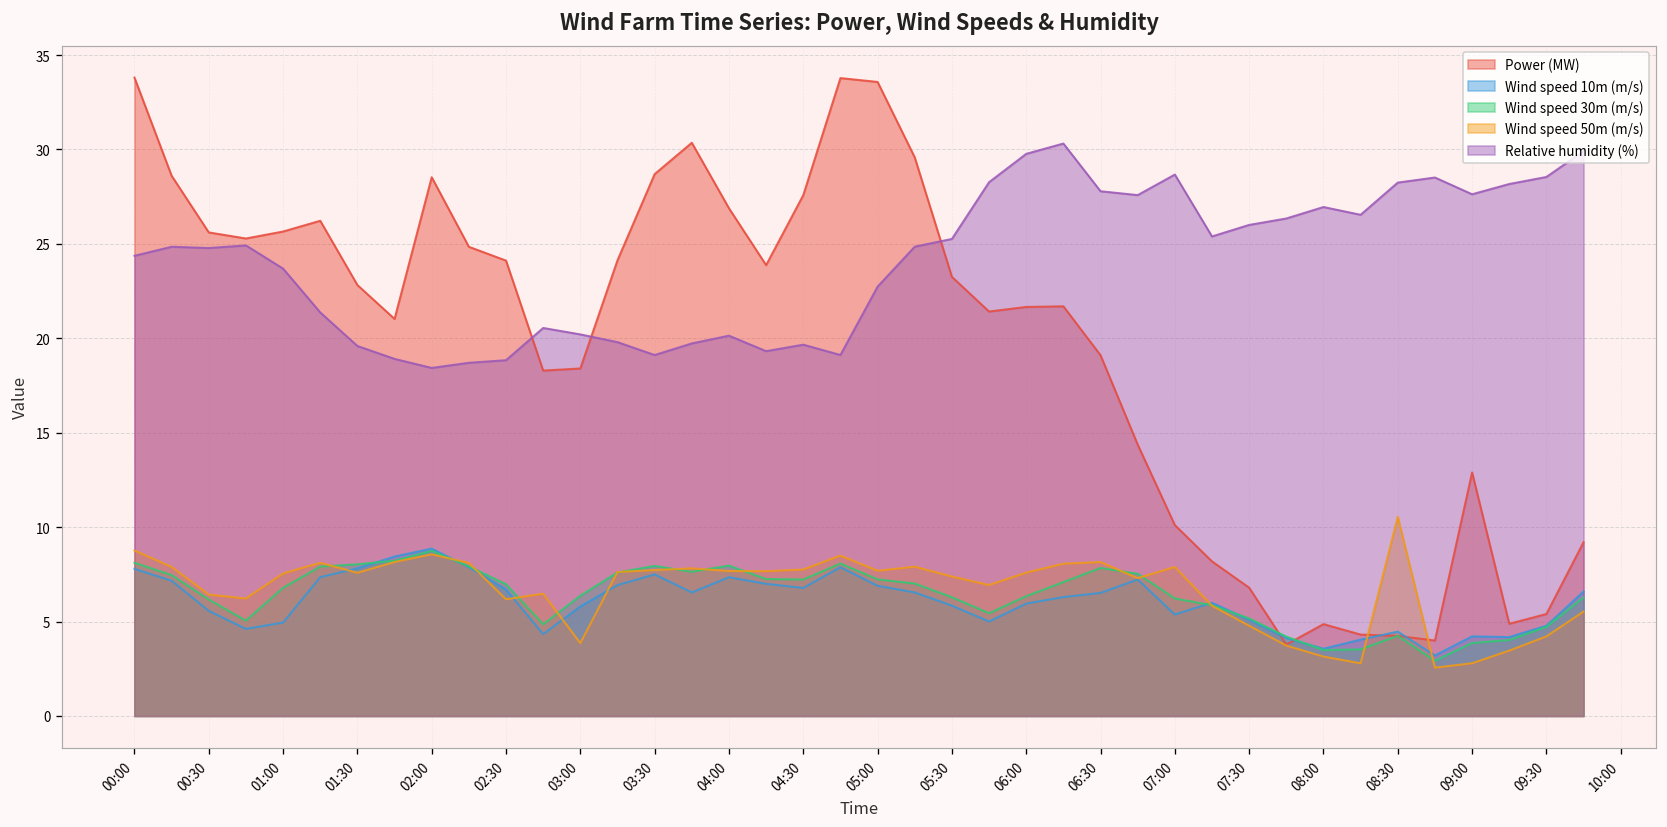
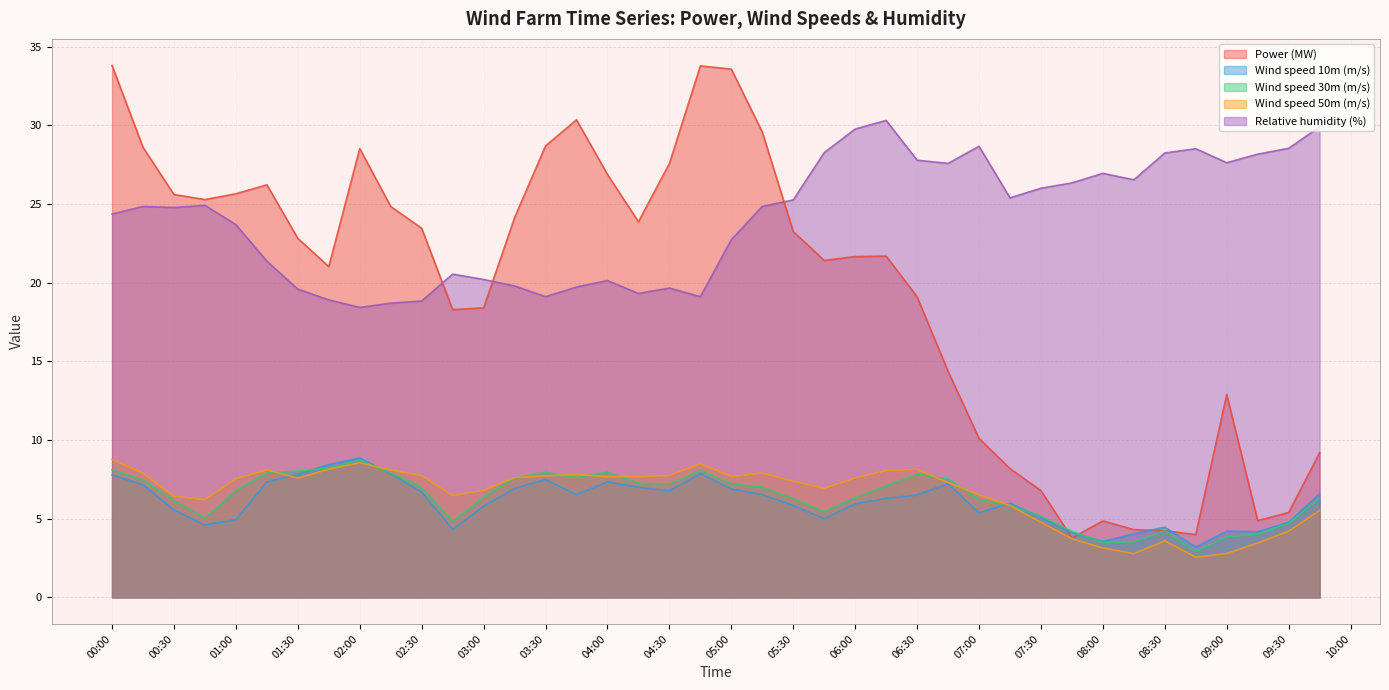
  {
    "Power (MW)": {
      "00:00": 33.8,
      "00:30": 25.6,
      "01:00": 25.7,
      "01:30": 22.8,
      "02:00": 28.5,
-     "02:30": 24.1,
+     "02:30": 23.5,
      "03:00": 18.4,
      "03:30": 28.7,
      "04:00": 26.9,
      "04:30": 27.6,
      "05:00": 33.6,
      "05:30": 23.3,
      "06:00": 21.7,
      "06:30": 19.1,
      "07:00": 10.1,
      "07:30": 6.8,
      "08:00": 4.9,
      "09:00": 12.9,
      "09:30": 5.4
    },
    "Wind speed 10m (m/s)": {
      "00:00": 7.8,
      "00:30": 5.6,
      "01:00": 4.9,
      "01:30": 7.8,
      "02:30": 6.7,
      "03:00": 5.8,
      "03:30": 7.5,
      "04:00": 7.3,
      "04:30": 6.8,
      "05:00": 6.9,
      "05:30": 5.8,
      "06:00": 5.9,
      "06:30": 6.5,
      "07:00": 5.4,
      "08:30": 4.5,
      "09:00": 4.2
    },
    "Wind speed 30m (m/s)": {
      "00:00": 8.1,
      "00:30": 6.2,
      "01:00": 6.8,
      "01:30": 8.0,
      "02:30": 7.0,
      "03:00": 6.4,
      "03:30": 7.9,
      "04:00": 8.0,
      "04:30": 7.2,
      "05:00": 7.2,
      "05:30": 6.3,
      "06:00": 6.3,
      "06:30": 7.8,
      "07:00": 6.2,
      "09:00": 3.9
    },
    "Wind speed 50m (m/s)": {
      "00:00": 8.8,
      "00:30": 6.4,
      "01:00": 7.5,
      "01:30": 7.6,
      "02:00": 8.6,
-     "02:30": 6.2,
-     "03:00": 3.9,
+     "02:30": 7.7,
+     "03:00": 6.8,
      "03:30": 7.7,
      "04:00": 7.7,
      "04:30": 7.8,
      "05:00": 7.7,
      "05:30": 7.4,
      "06:00": 7.6,
      "06:30": 8.2,
-     "07:00": 7.9,
+     "07:00": 6.5,
      "07:30": 4.8,
      "08:00": 3.1,
-     "08:30": 10.5,
+     "08:30": 3.6,
      "09:00": 2.8,
      "09:30": 4.2
    },
    "Relative humidity (%)": {
      "00:00": 24.4,
      "00:30": 24.8,
      "01:00": 23.7,
      "01:30": 19.6,
      "02:00": 18.4,
      "02:30": 18.8,
      "03:00": 20.2,
      "03:30": 19.1,
      "04:00": 20.1,
      "04:30": 19.7,
      "05:00": 22.7,
      "05:30": 25.3,
      "06:00": 29.8,
      "06:30": 27.8,
      "07:00": 28.7,
      "07:30": 26.0,
      "08:00": 27.0,
      "08:30": 28.2,
      "09:00": 27.6,
      "09:30": 28.5
    }
  }
